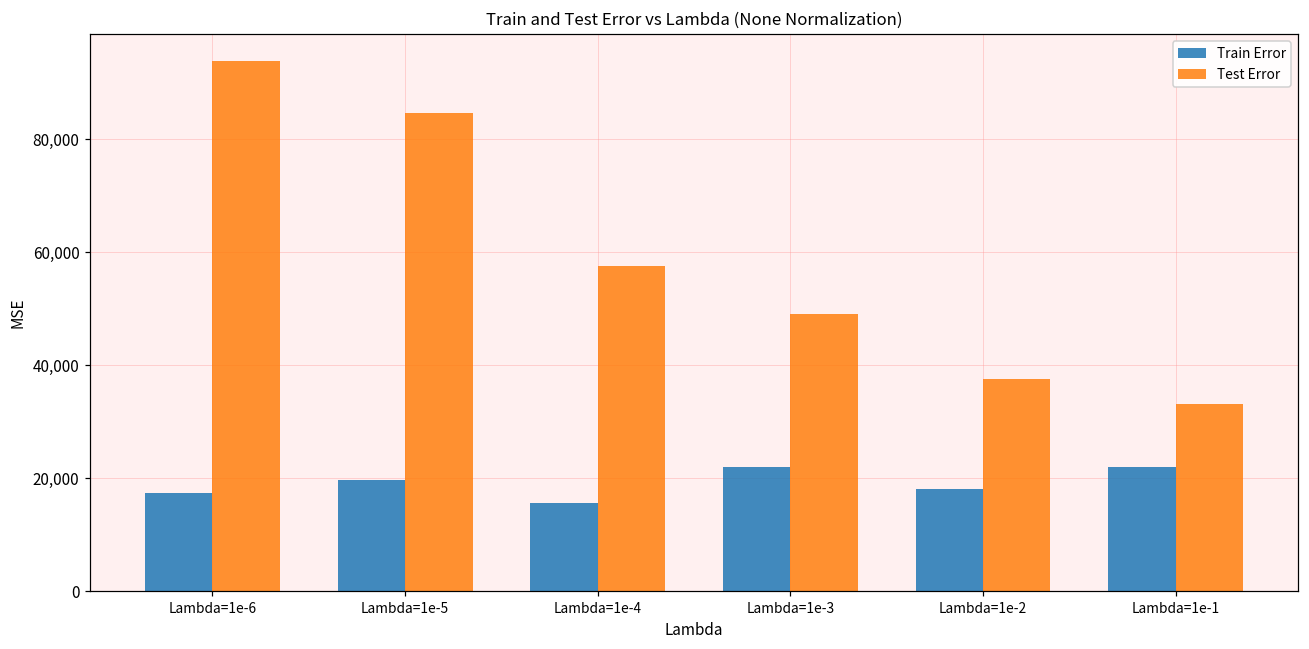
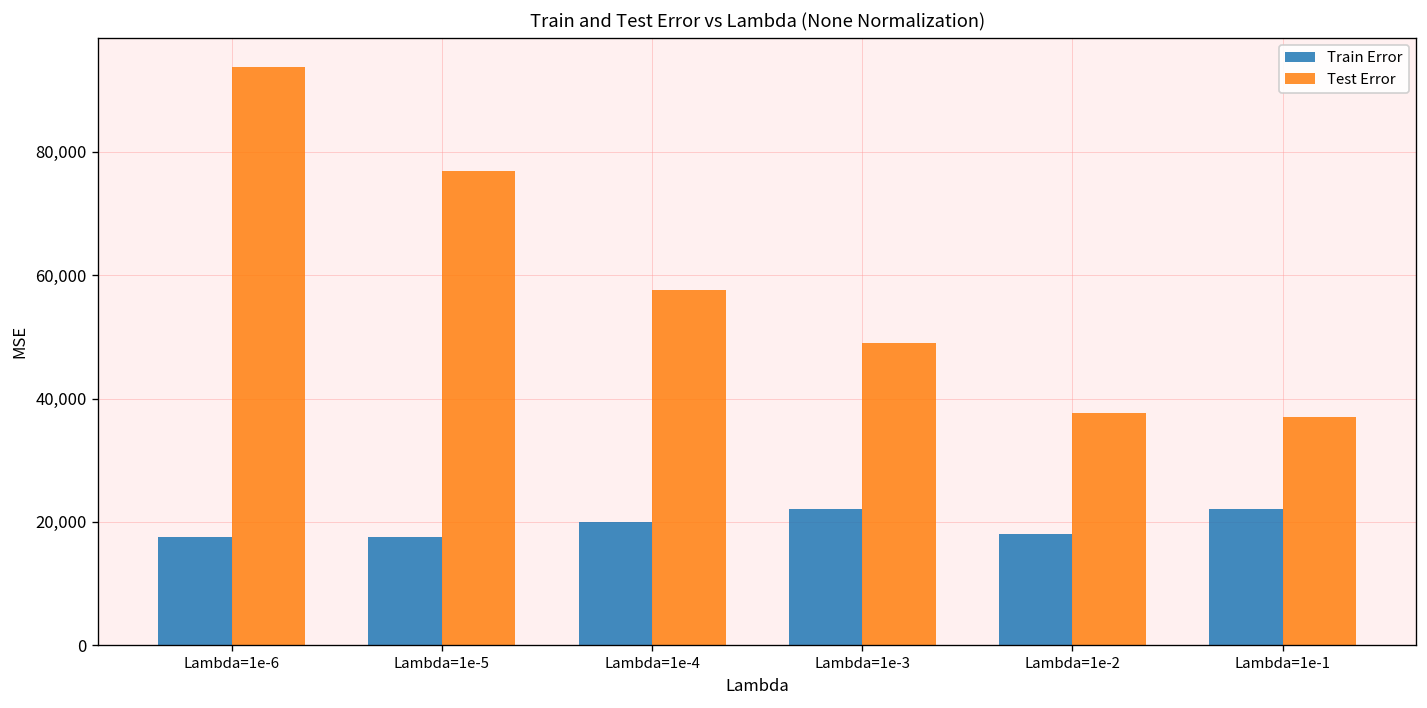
  {
    "Train Error": {
      "Lambda=1e-6": "17,000",
-     "Lambda=1e-5": "20,000",
-     "Lambda=1e-4": "16,000",
+     "Lambda=1e-5": "17,000",
+     "Lambda=1e-4": "20,000",
      "Lambda=1e-3": "22,000",
      "Lambda=1e-2": "18,000",
      "Lambda=1e-1": "22,000"
    },
    "Test Error": {
      "Lambda=1e-6": "94,000",
-     "Lambda=1e-5": "85,000",
+     "Lambda=1e-5": "77,000",
      "Lambda=1e-4": "58,000",
      "Lambda=1e-3": "49,000",
      "Lambda=1e-2": "38,000",
-     "Lambda=1e-1": "33,000"
+     "Lambda=1e-1": "37,000"
    }
  }
